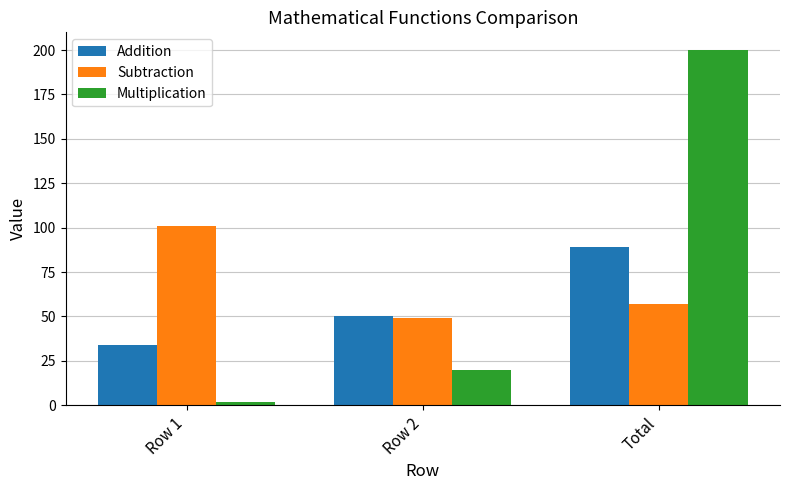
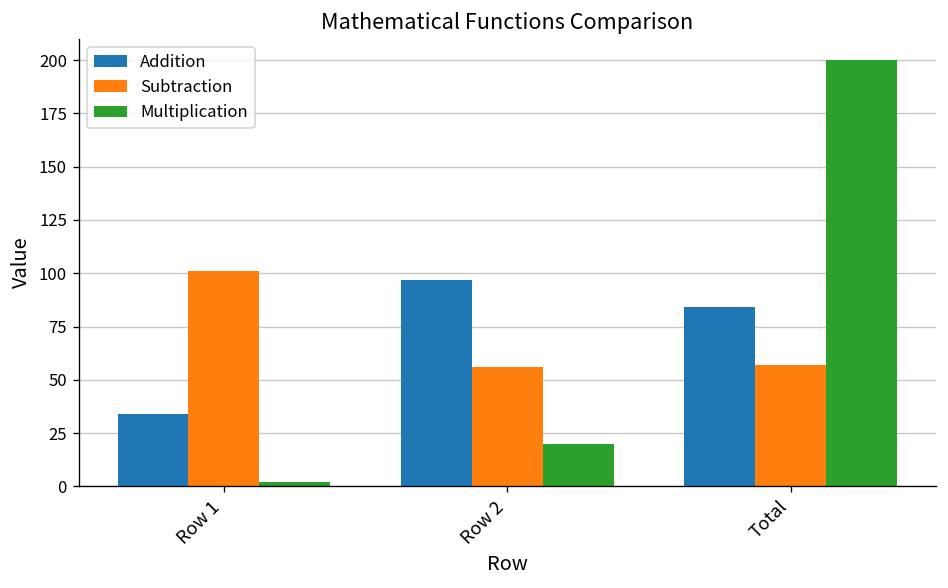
  {
    "Addition": {
      "Row 1": 34,
-     "Row 2": 50,
-     "Total": 89
+     "Row 2": 97,
+     "Total": 84
    },
    "Subtraction": {
      "Row 1": 101,
-     "Row 2": 49,
+     "Row 2": 56,
      "Total": 57
    },
    "Multiplication": {
      "Row 1": 2,
      "Row 2": 20,
      "Total": 200
    }
  }
